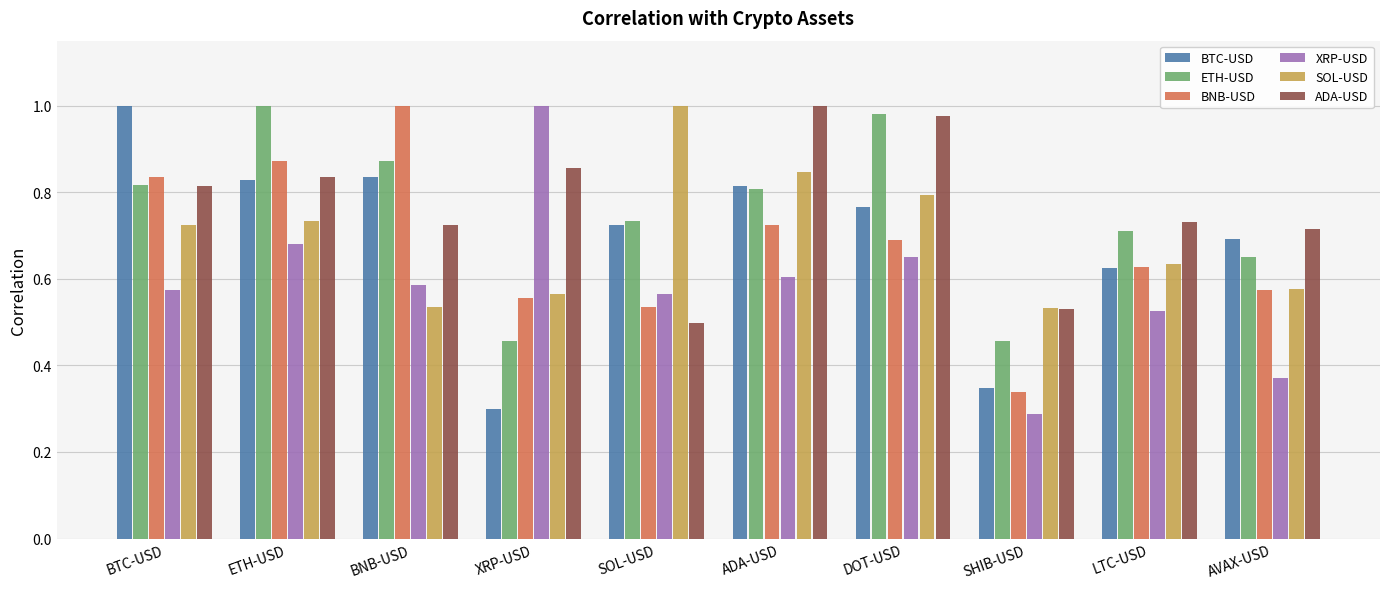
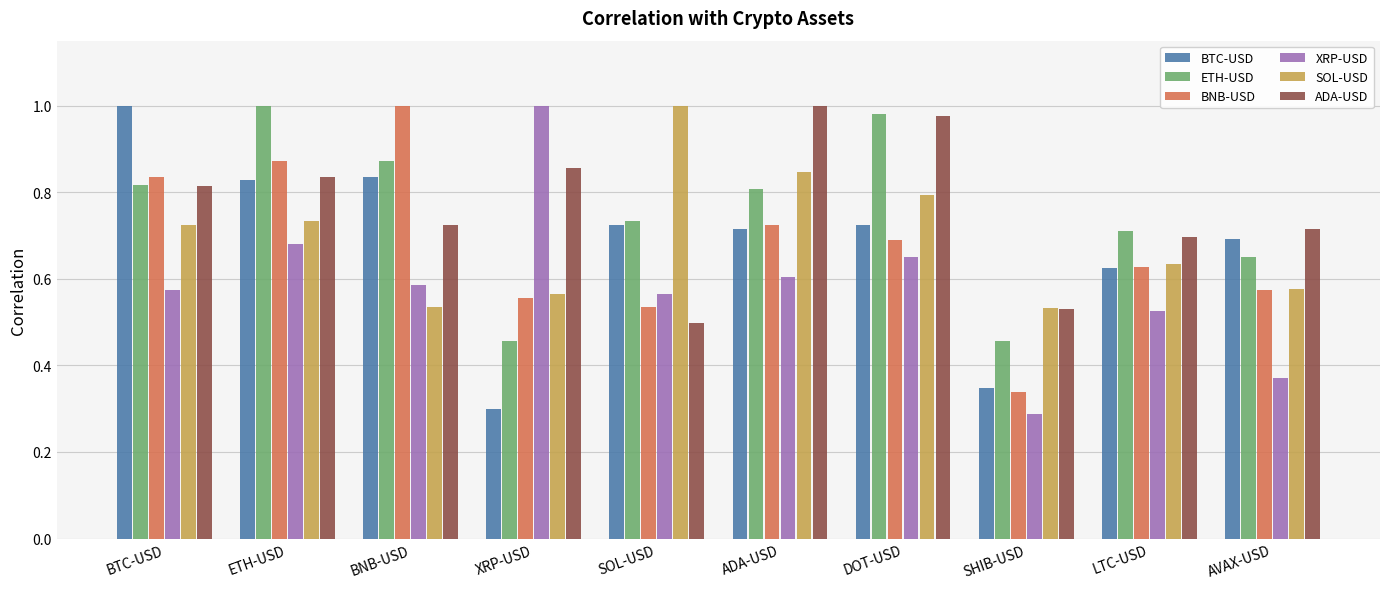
  {
    "BTC-USD": {
      "BTC-USD": 1.00,
      "ETH-USD": 0.83,
      "BNB-USD": 0.83,
      "XRP-USD": 0.30,
      "SOL-USD": 0.72,
-     "ADA-USD": 0.82,
-     "DOT-USD": 0.77,
+     "ADA-USD": 0.71,
+     "DOT-USD": 0.72,
      "SHIB-USD": 0.35,
      "LTC-USD": 0.62,
      "AVAX-USD": 0.69
    },
    "ETH-USD": {
      "BTC-USD": 0.82,
      "ETH-USD": 1.00,
      "BNB-USD": 0.87,
      "XRP-USD": 0.46,
      "SOL-USD": 0.73,
      "ADA-USD": 0.81,
      "DOT-USD": 0.98,
      "SHIB-USD": 0.46,
      "LTC-USD": 0.71,
      "AVAX-USD": 0.65
    },
    "XRP-USD": {
      "BTC-USD": 0.58,
      "ETH-USD": 0.68,
      "BNB-USD": 0.59,
      "XRP-USD": 1.00,
      "SOL-USD": 0.56,
      "ADA-USD": 0.60,
      "DOT-USD": 0.65,
      "SHIB-USD": 0.29,
      "LTC-USD": 0.53,
      "AVAX-USD": 0.37
    },
    "ADA-USD": {
      "BTC-USD": 0.82,
      "ETH-USD": 0.84,
      "BNB-USD": 0.72,
      "XRP-USD": 0.86,
      "SOL-USD": 0.50,
      "ADA-USD": 1.00,
      "DOT-USD": 0.98,
      "SHIB-USD": 0.53,
-     "LTC-USD": 0.73,
+     "LTC-USD": 0.70,
      "AVAX-USD": 0.72
    }
  }
